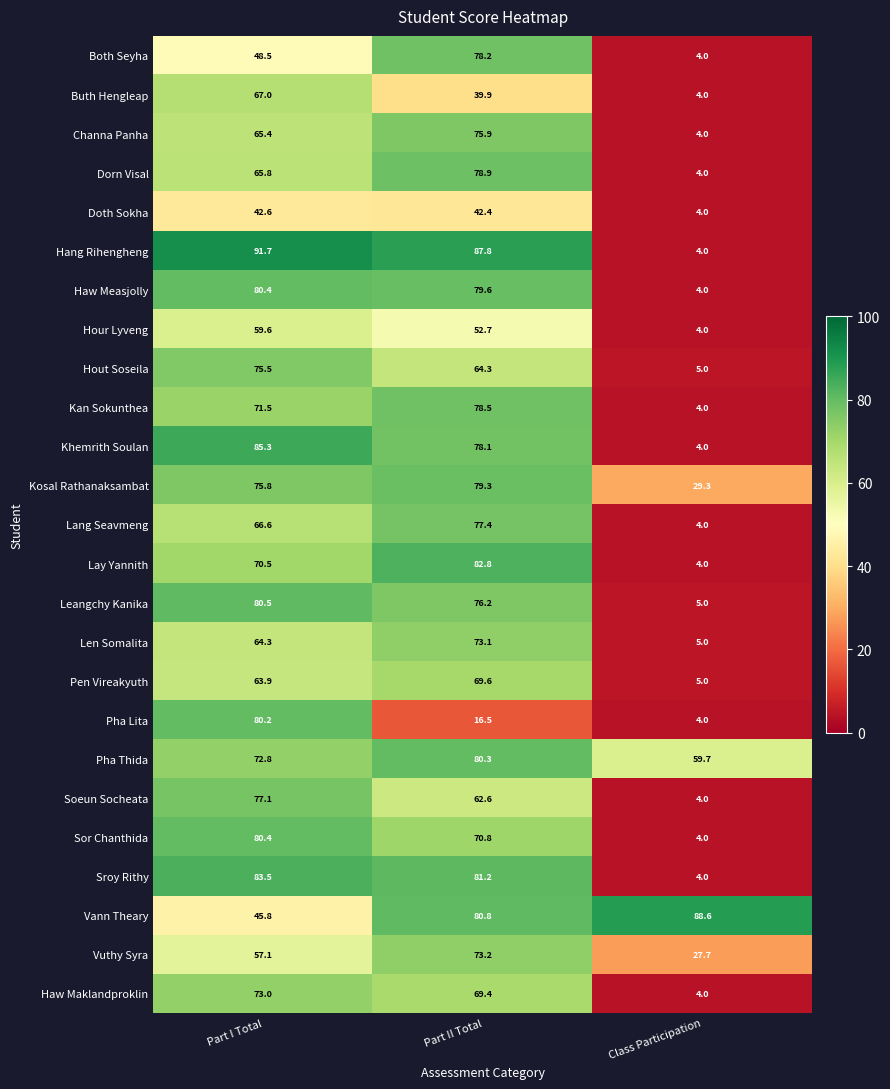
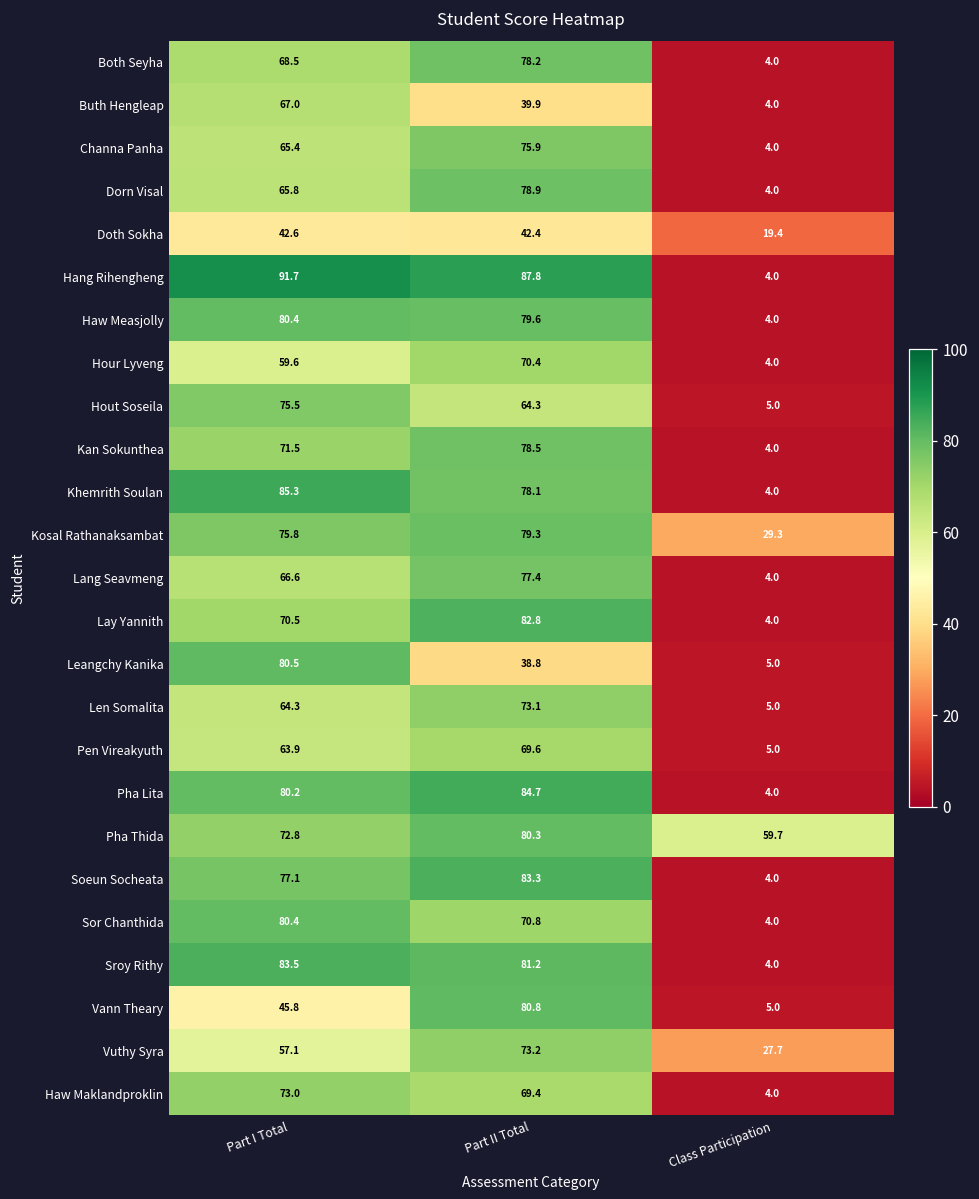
  {
    "Both Seyha": {
-     "Part I Total": 48.5,
+     "Part I Total": 68.5,
      "Part II Total": 78.2,
      "Class Participation": 4.0
    },
    "Buth Hengleap": {
      "Part I Total": 67.0,
      "Part II Total": 39.9,
      "Class Participation": 4.0
    },
    "Channa Panha": {
      "Part I Total": 65.4,
      "Part II Total": 75.9,
      "Class Participation": 4.0
    },
    "Dorn Visal": {
      "Part I Total": 65.8,
      "Part II Total": 78.9,
      "Class Participation": 4.0
    },
    "Doth Sokha": {
      "Part I Total": 42.6,
      "Part II Total": 42.4,
-     "Class Participation": 4.0
+     "Class Participation": 19.4
    },
    "Hang Rihengheng": {
      "Part I Total": 91.7,
      "Part II Total": 87.8,
      "Class Participation": 4.0
    },
    "Haw Measjolly": {
      "Part I Total": 80.4,
      "Part II Total": 79.6,
      "Class Participation": 4.0
    },
    "Hour Lyveng": {
      "Part I Total": 59.6,
-     "Part II Total": 52.7,
+     "Part II Total": 70.4,
      "Class Participation": 4.0
    },
    "Hout Soseila": {
      "Part I Total": 75.5,
      "Part II Total": 64.3,
      "Class Participation": 5.0
    },
    "Kan Sokunthea": {
      "Part I Total": 71.5,
      "Part II Total": 78.5,
      "Class Participation": 4.0
    },
    "Khemrith Soulan": {
      "Part I Total": 85.3,
      "Part II Total": 78.1,
      "Class Participation": 4.0
    },
    "Kosal Rathanaksambat": {
      "Part I Total": 75.8,
      "Part II Total": 79.3,
      "Class Participation": 29.3
    },
    "Lang Seavmeng": {
      "Part I Total": 66.6,
      "Part II Total": 77.4,
      "Class Participation": 4.0
    },
    "Lay Yannith": {
      "Part I Total": 70.5,
      "Part II Total": 82.8,
      "Class Participation": 4.0
    },
    "Leangchy Kanika": {
      "Part I Total": 80.5,
-     "Part II Total": 76.2,
+     "Part II Total": 38.8,
      "Class Participation": 5.0
    },
    "Len Somalita": {
      "Part I Total": 64.3,
      "Part II Total": 73.1,
      "Class Participation": 5.0
    },
    "Pen Vireakyuth": {
      "Part I Total": 63.9,
      "Part II Total": 69.6,
      "Class Participation": 5.0
    },
    "Pha Lita": {
      "Part I Total": 80.2,
-     "Part II Total": 16.5,
+     "Part II Total": 84.7,
      "Class Participation": 4.0
    },
    "Pha Thida": {
      "Part I Total": 72.8,
      "Part II Total": 80.3,
      "Class Participation": 59.7
    },
    "Soeun Socheata": {
      "Part I Total": 77.1,
-     "Part II Total": 62.6,
+     "Part II Total": 83.3,
      "Class Participation": 4.0
    },
    "Sor Chanthida": {
      "Part I Total": 80.4,
      "Part II Total": 70.8,
      "Class Participation": 4.0
    },
    "Sroy Rithy": {
      "Part I Total": 83.5,
      "Part II Total": 81.2,
      "Class Participation": 4.0
    },
    "Vann Theary": {
      "Part I Total": 45.8,
      "Part II Total": 80.8,
-     "Class Participation": 88.6
+     "Class Participation": 5.0
    },
    "Vuthy Syra": {
      "Part I Total": 57.1,
      "Part II Total": 73.2,
      "Class Participation": 27.7
    },
    "Haw Maklandproklin": {
      "Part I Total": 73.0,
      "Part II Total": 69.4,
      "Class Participation": 4.0
    }
  }
